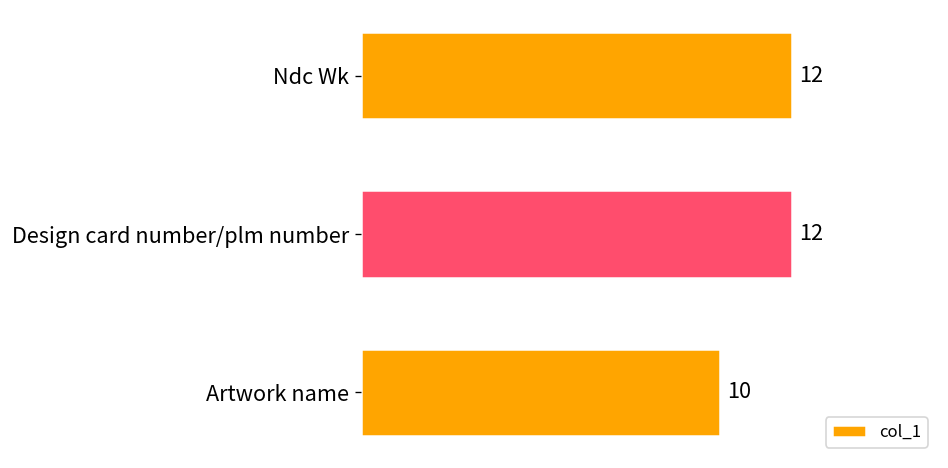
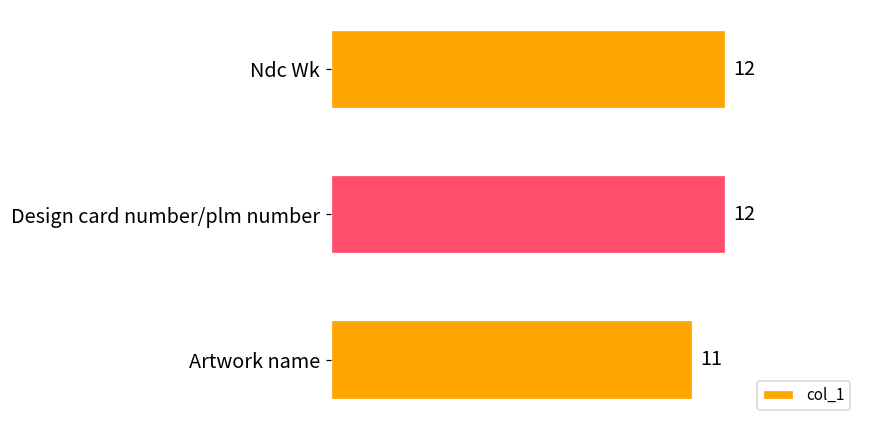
  {
    "Ndc Wk": 12,
    "Design card number/plm number": 12,
-   "Artwork name": 10
+   "Artwork name": 11
  }
